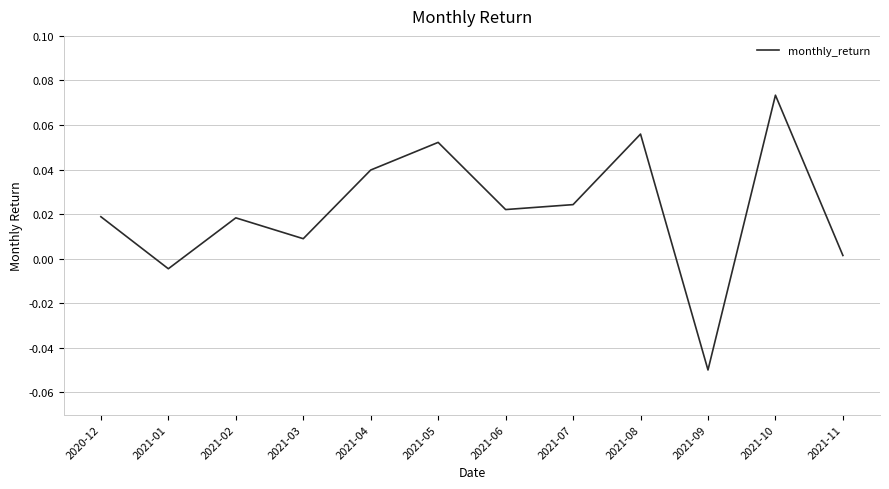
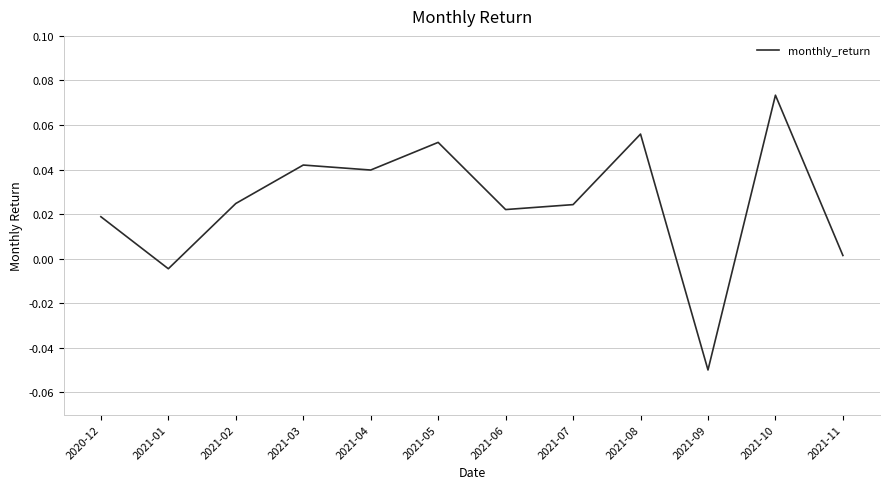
  {
    "2020-12": 0.019,
    "2021-01": -0.005,
-   "2021-02": 0.018,
-   "2021-03": 0.009,
+   "2021-02": 0.025,
+   "2021-03": 0.042,
    "2021-04": 0.040,
    "2021-05": 0.052,
    "2021-06": 0.022,
    "2021-07": 0.024,
    "2021-08": 0.056,
    "2021-09": -0.050,
    "2021-10": 0.073,
    "2021-11": 0.001
  }
